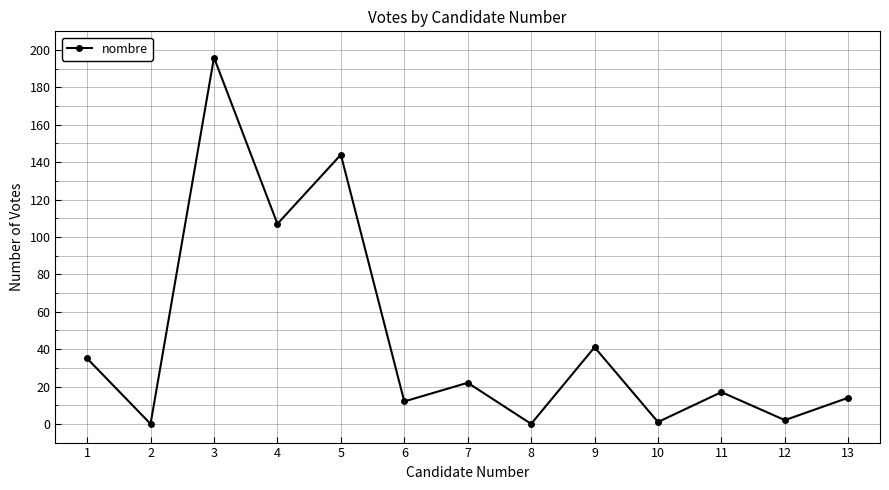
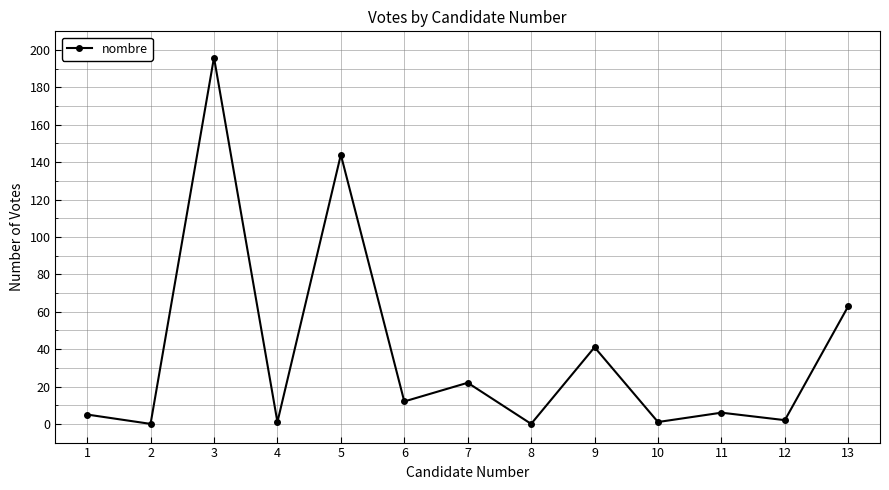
  {
-   "1": 35,
+   "1": 5,
    "2": 0,
    "3": 196,
-   "4": 107,
+   "4": 1,
    "5": 144,
    "6": 12,
    "7": 22,
    "8": 0,
    "9": 41,
    "10": 1,
-   "11": 17,
+   "11": 6,
    "12": 2,
-   "13": 14
+   "13": 63
  }
